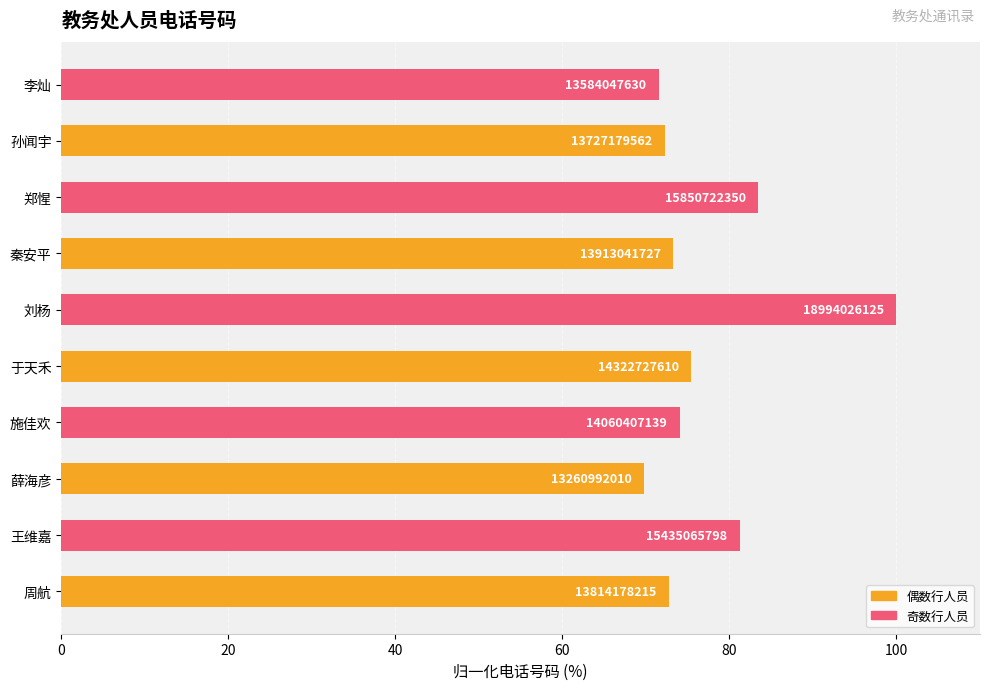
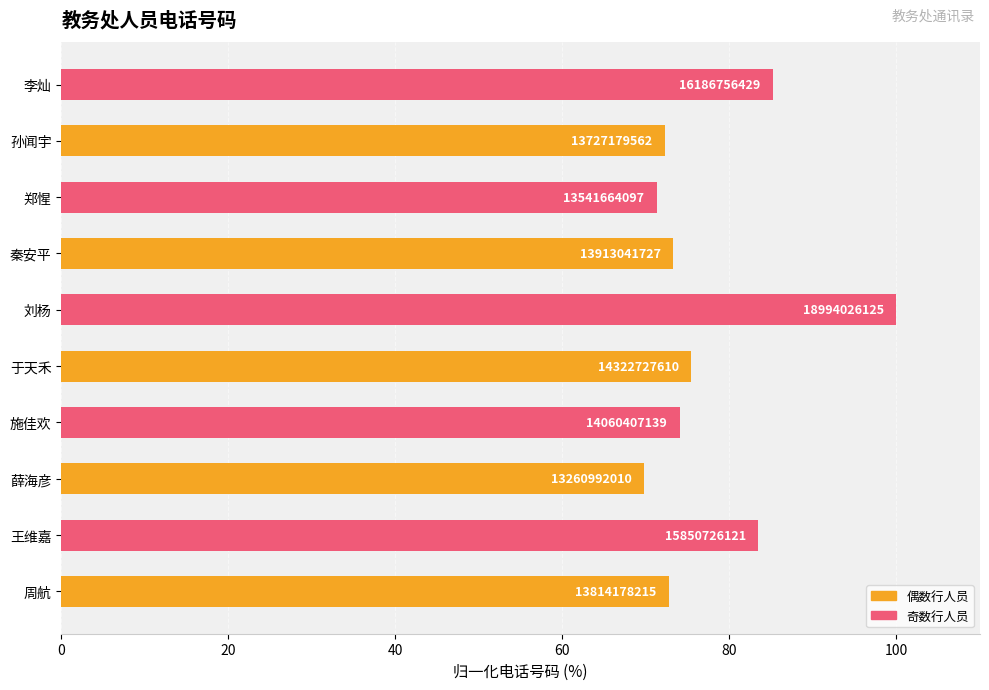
  {
-   "李灿": 13584047630,
-   "郑惺": 15850722350,
-   "王维嘉": 15435065798
+   "李灿": 16186756429,
+   "郑惺": 13541664097,
+   "王维嘉": 15850726121
  }
